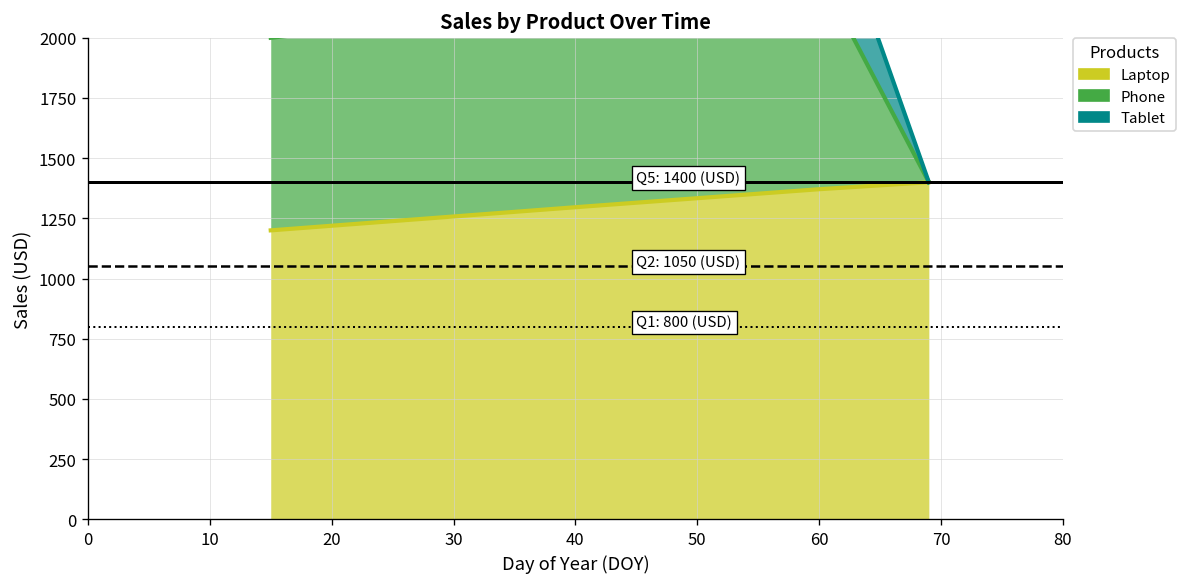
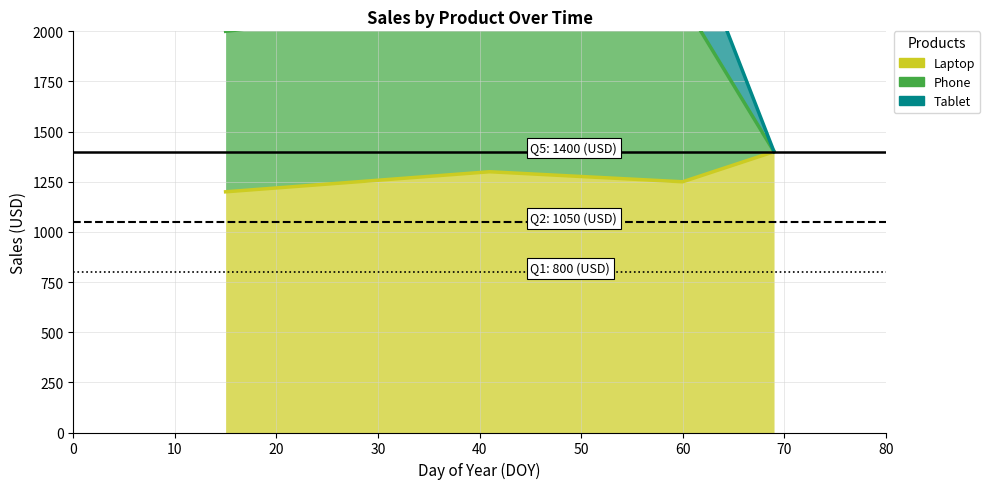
  {
    "Laptop": {
-     "60": 1370
+     "60": 1250
    }
  }
